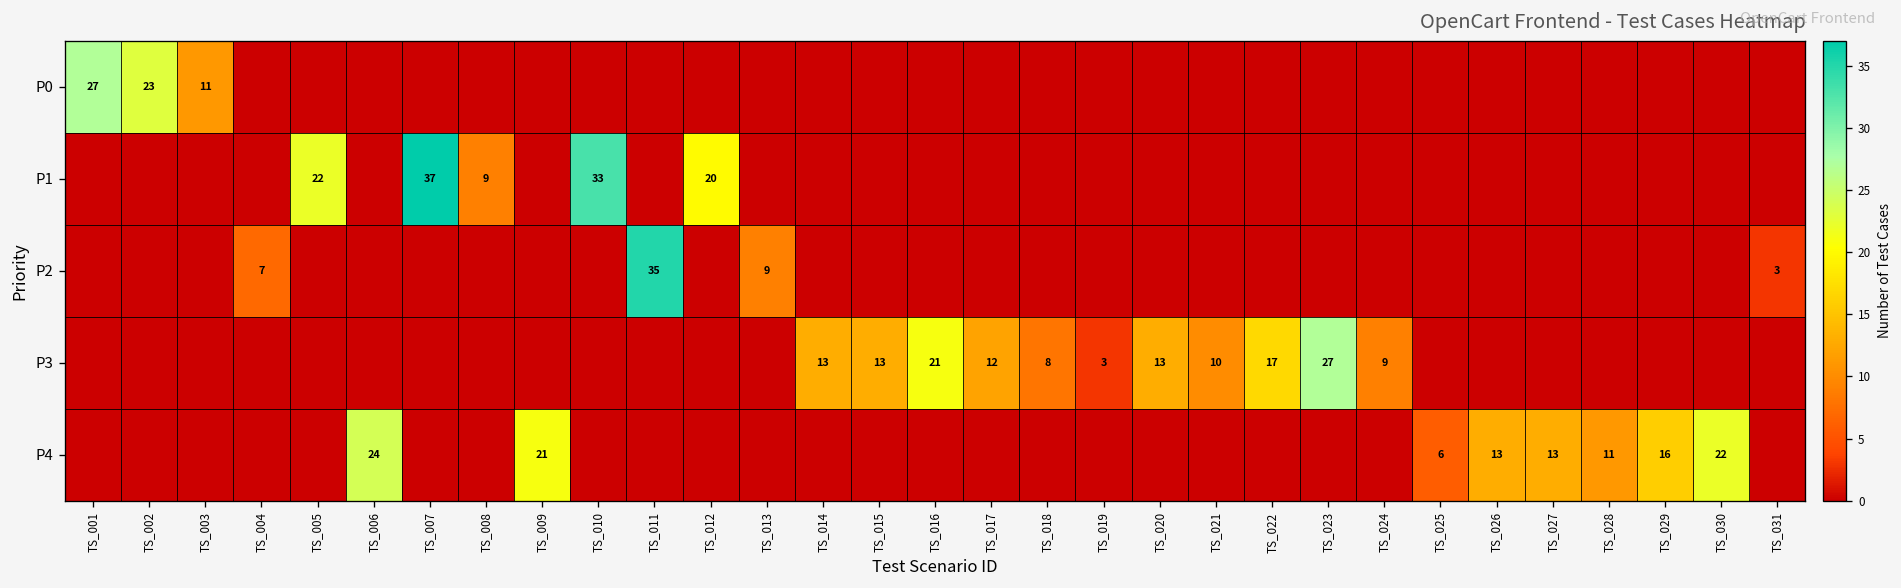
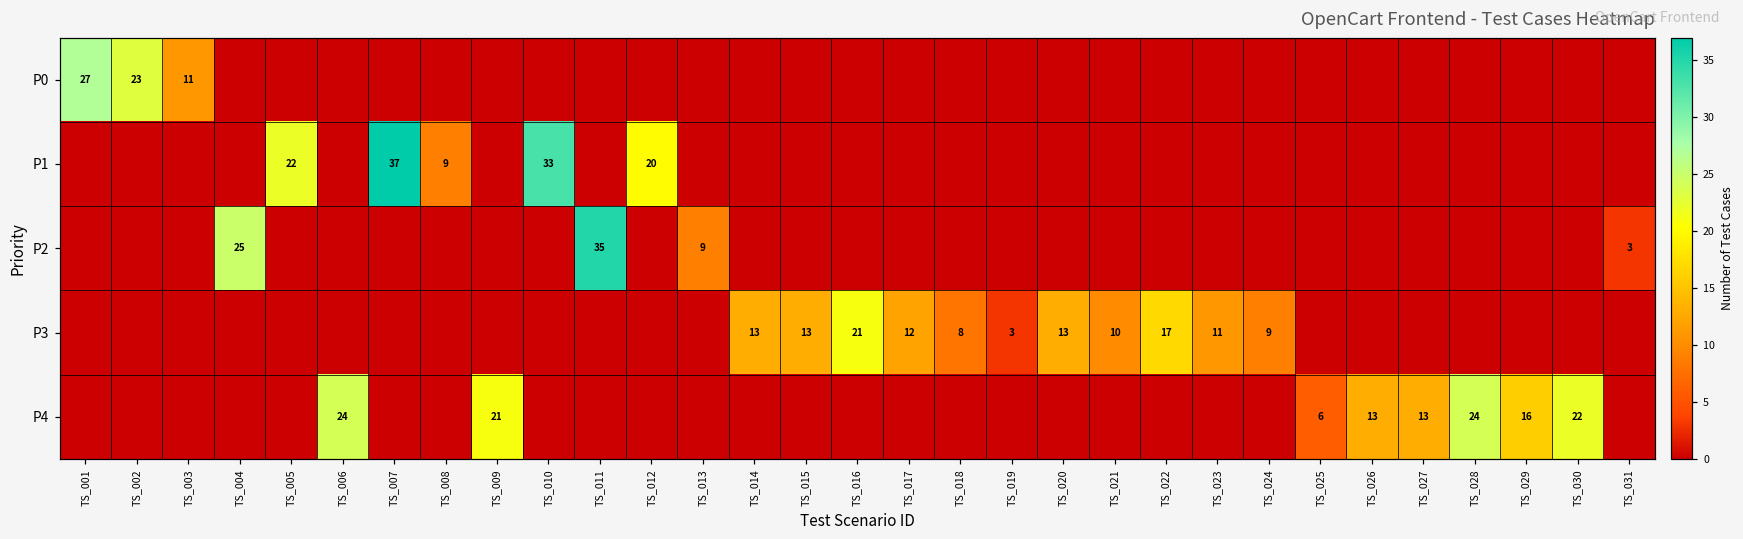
  {
    "P0": {
      "TS_001": 27,
      "TS_002": 23,
      "TS_003": 11
    },
    "P1": {
      "TS_005": 22,
      "TS_007": 37,
      "TS_008": 9,
      "TS_010": 33,
      "TS_012": 20
    },
    "P2": {
-     "TS_004": 7,
+     "TS_004": 25,
      "TS_011": 35,
      "TS_013": 9,
      "TS_031": 3
    },
    "P3": {
      "TS_014": 13,
      "TS_015": 13,
      "TS_016": 21,
      "TS_017": 12,
      "TS_018": 8,
      "TS_019": 3,
      "TS_020": 13,
      "TS_021": 10,
      "TS_022": 17,
-     "TS_023": 27,
+     "TS_023": 11,
      "TS_024": 9
    },
    "P4": {
      "TS_006": 24,
      "TS_009": 21,
      "TS_025": 6,
      "TS_026": 13,
      "TS_027": 13,
-     "TS_028": 11,
+     "TS_028": 24,
      "TS_029": 16,
      "TS_030": 22
    }
  }
